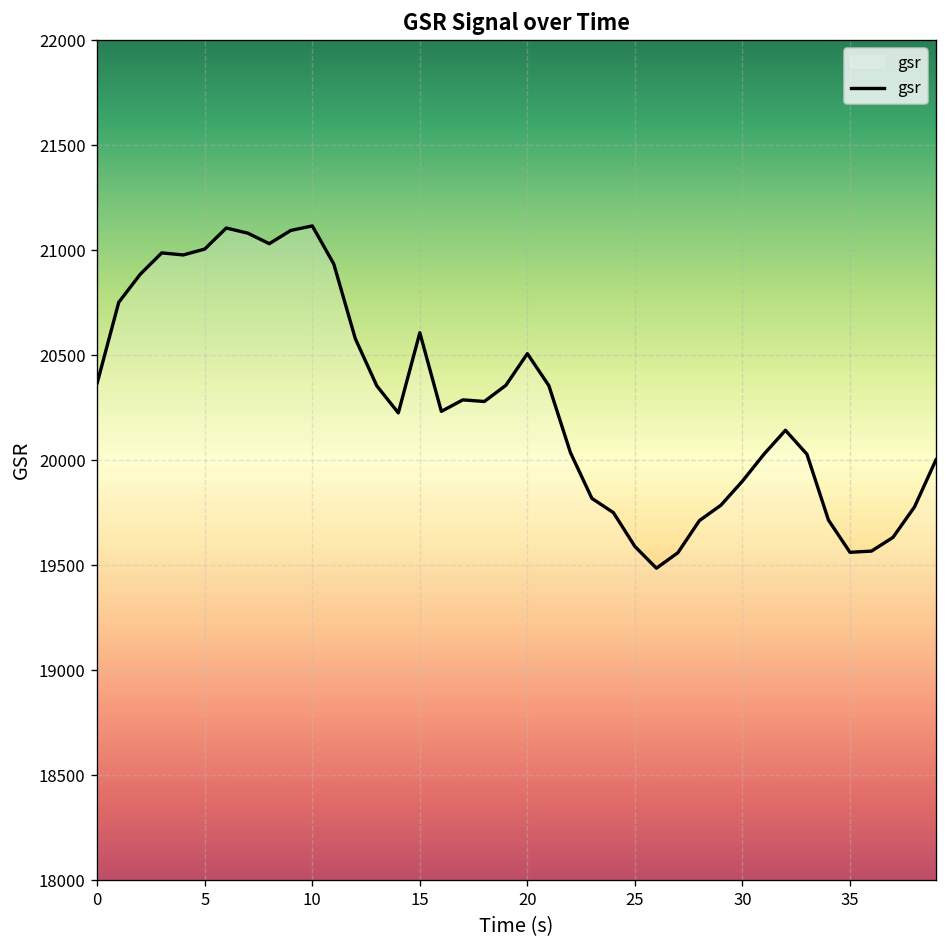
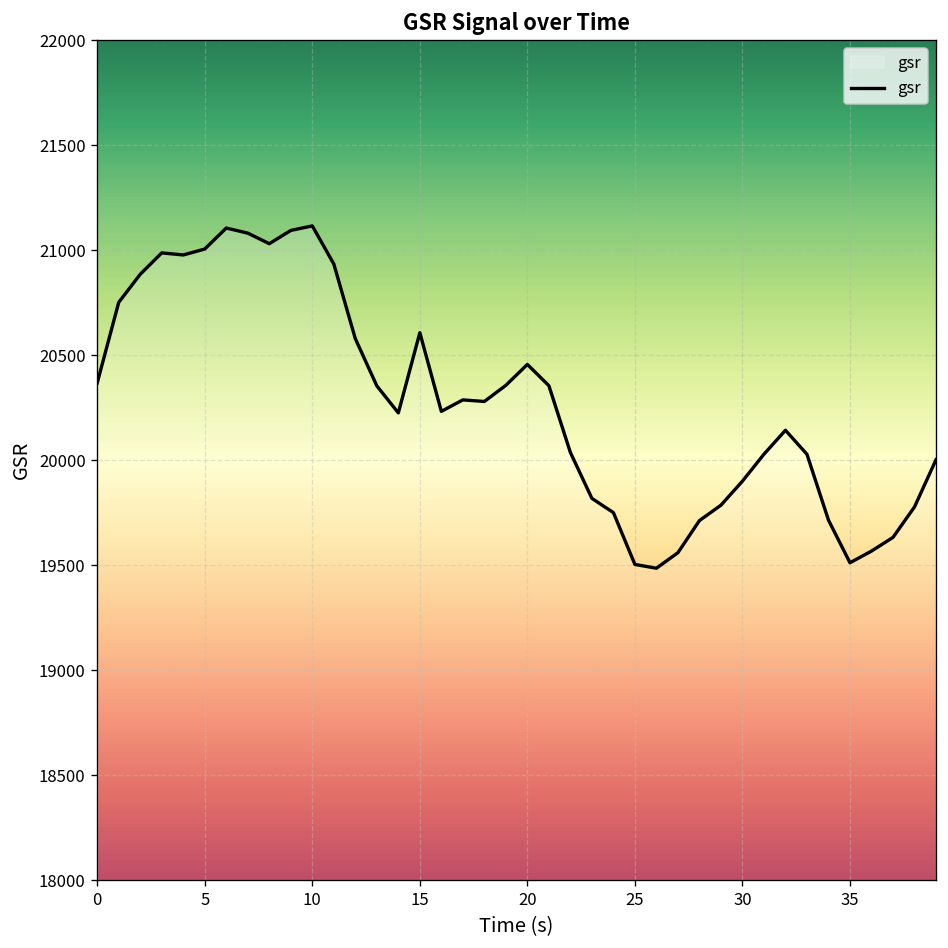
  {
    "0": 20370,
    "5": 21010,
    "10": 21120,
    "15": 20610,
-   "20": 20510,
-   "25": 19590,
+   "20": 20460,
+   "25": 19500,
    "30": 19900,
-   "35": 19560
+   "35": 19510
  }
